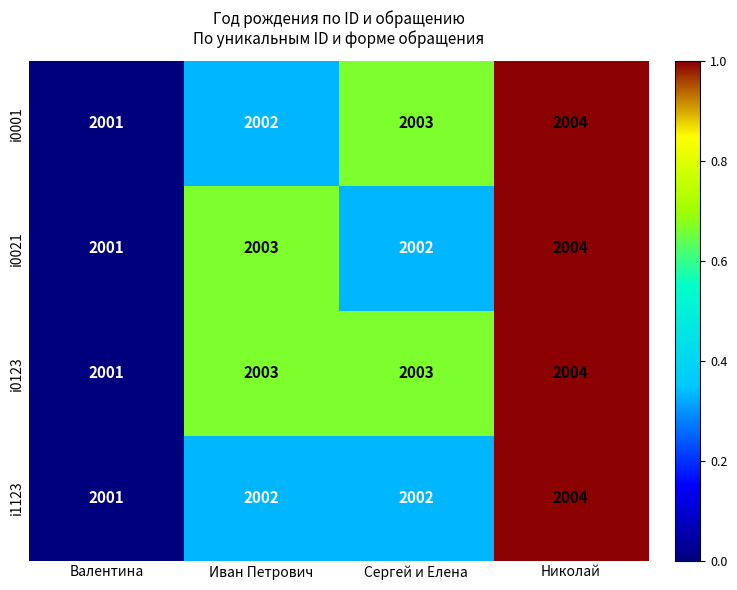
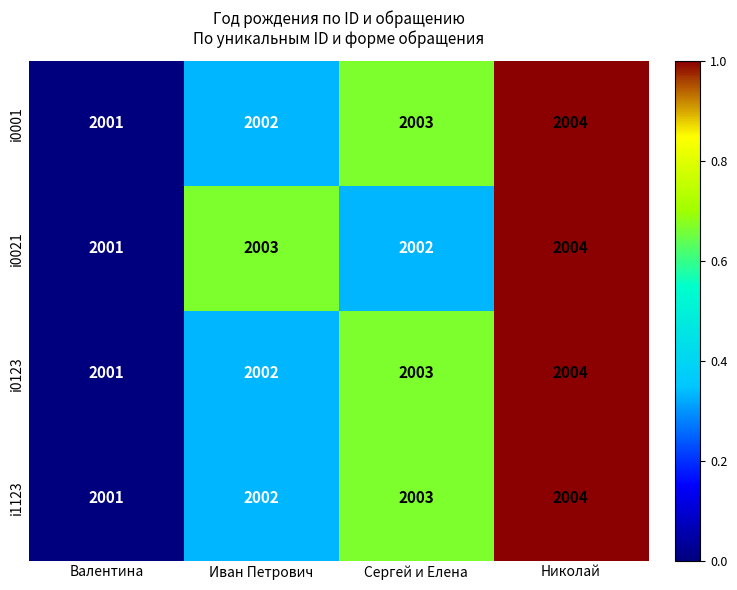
  {
    "i0001": {
      "Валентина": 2001,
      "Иван Петрович": 2002,
      "Сергей и Елена": 2003,
      "Николай": 2004
    },
    "i0021": {
      "Валентина": 2001,
      "Иван Петрович": 2003,
      "Сергей и Елена": 2002,
      "Николай": 2004
    },
    "i0123": {
      "Валентина": 2001,
-     "Иван Петрович": 2003,
+     "Иван Петрович": 2002,
      "Сергей и Елена": 2003,
      "Николай": 2004
    },
    "i1123": {
      "Валентина": 2001,
      "Иван Петрович": 2002,
-     "Сергей и Елена": 2002,
+     "Сергей и Елена": 2003,
      "Николай": 2004
    }
  }
